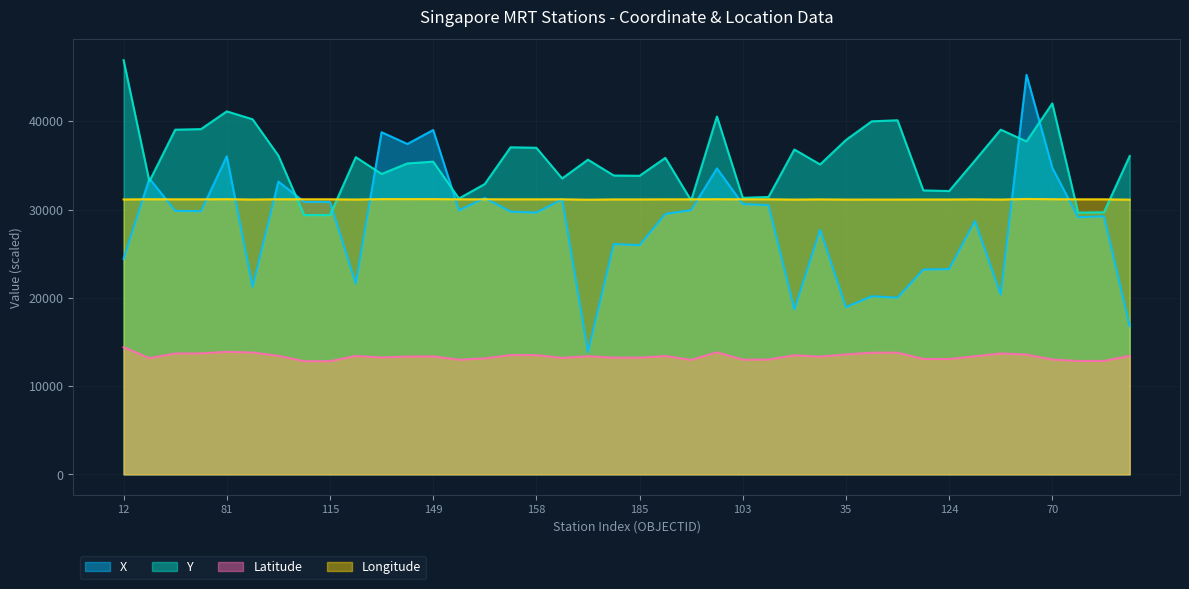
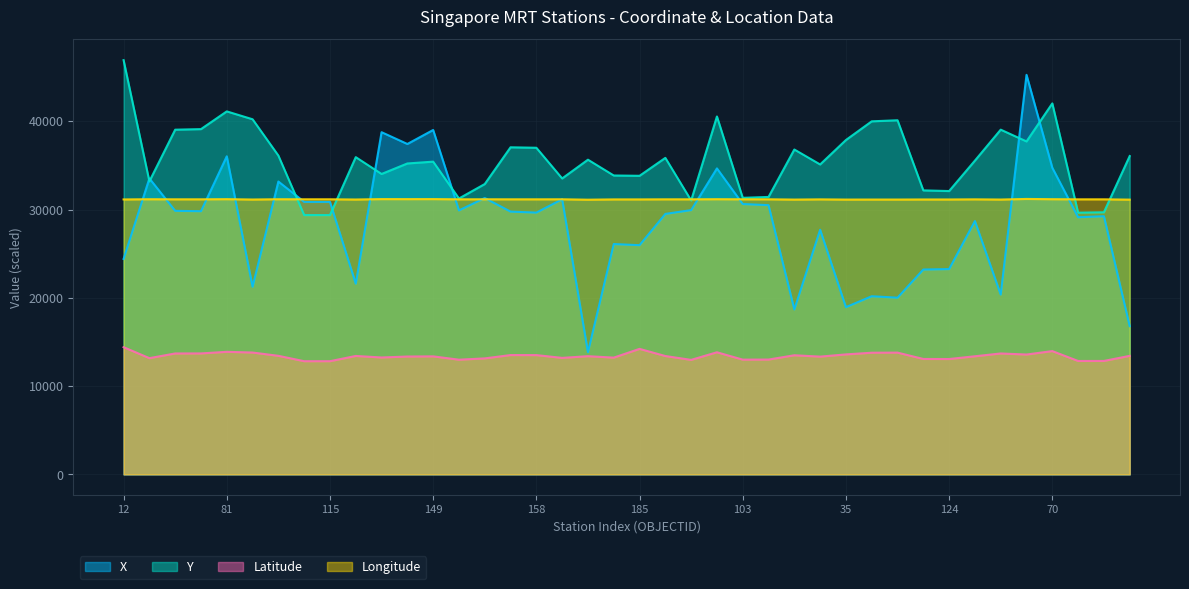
  {
    "Latitude": {
      "12": 14000,
      "81": 14000,
      "115": 13000,
      "149": 13000,
      "158": 14000,
-     "185": 13000,
+     "185": 14000,
      "103": 13000,
      "124": 13000,
-     "70": 13000
+     "70": 14000
    },
    "Longitude": {
      "12": 31000,
      "81": 31000,
      "115": 31000,
      "149": 31000,
      "158": 31000,
      "185": 31000,
      "124": 31000,
      "70": 31000
    }
  }
